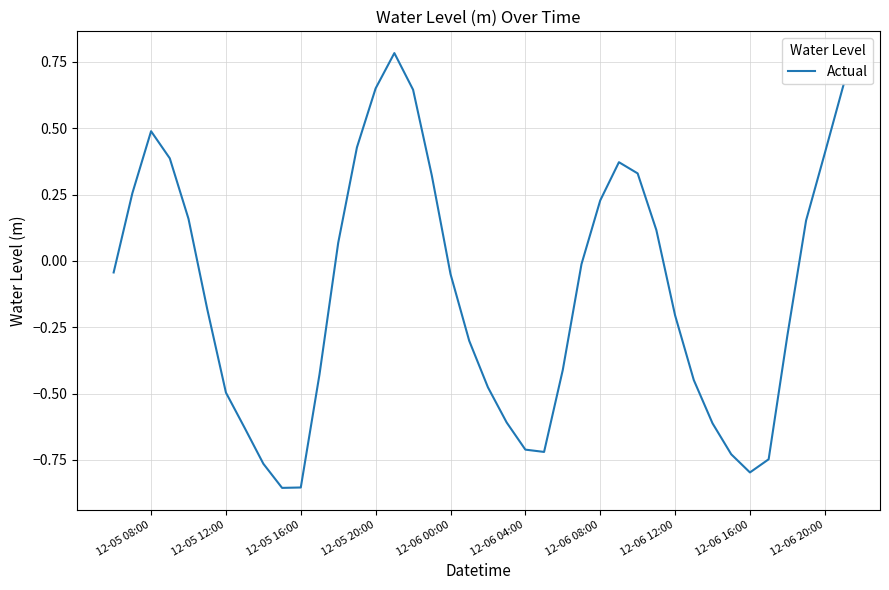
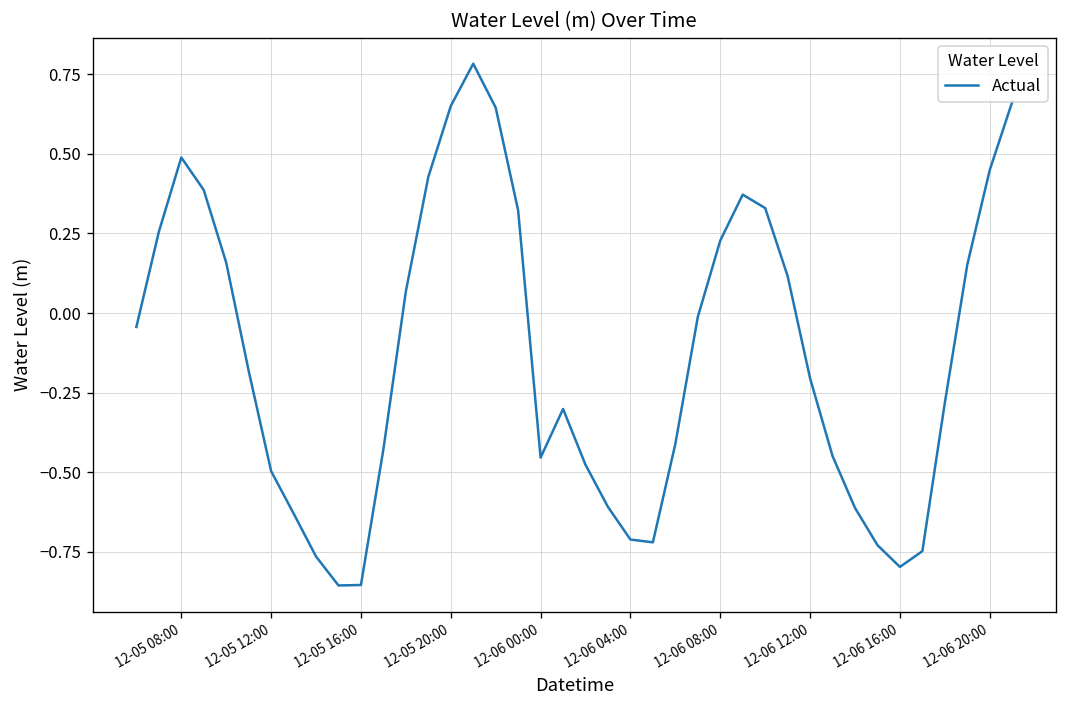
  {
    "12-05 08:00": 0.49,
    "12-05 12:00": -0.50,
    "12-05 16:00": -0.85,
    "12-05 20:00": 0.65,
-   "12-06 00:00": -0.05,
+   "12-06 00:00": -0.45,
    "12-06 04:00": -0.71,
    "12-06 08:00": 0.23,
    "12-06 12:00": -0.20,
    "12-06 16:00": -0.80,
-   "12-06 20:00": 0.41
+   "12-06 20:00": 0.45
  }
